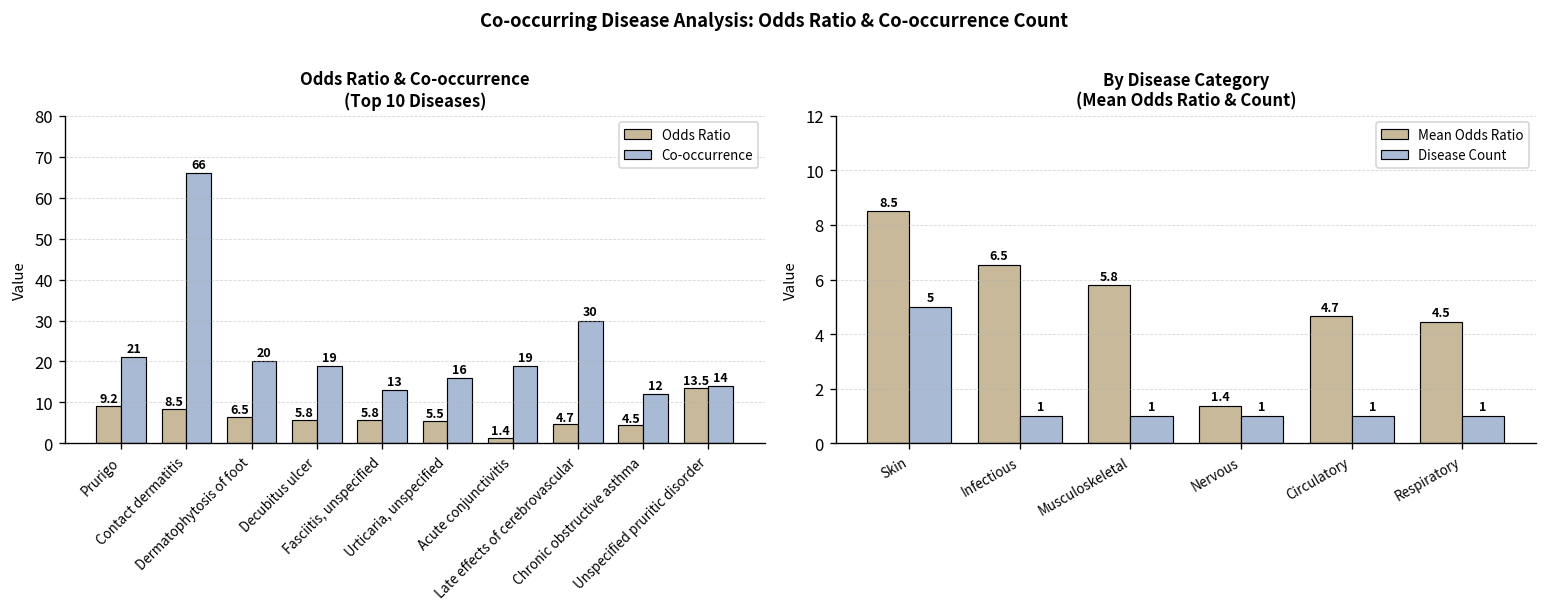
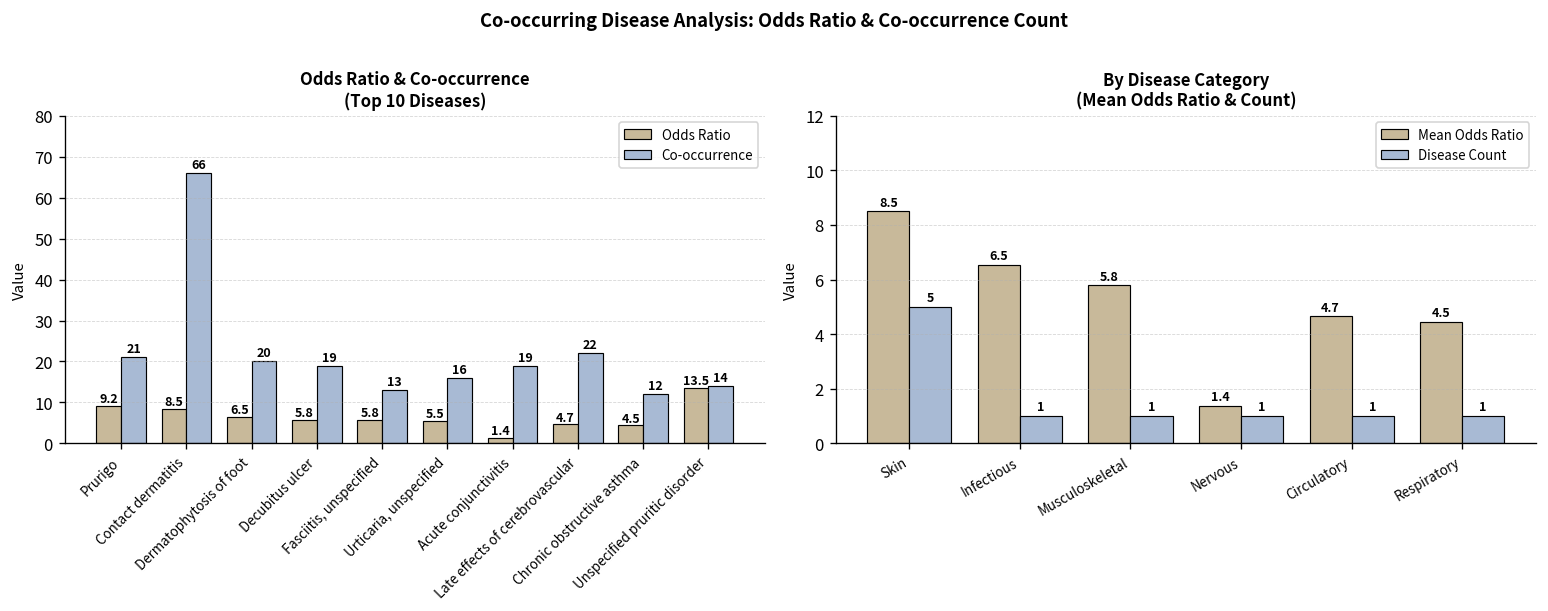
  {
    "Odds Ratio & Co-occurrence (Top 10 Diseases)": {
      "Odds Ratio": {
        "Prurigo": 9.2,
        "Contact dermatitis": 8.5,
        "Dermatophytosis of foot": 6.5,
        "Decubitus ulcer": 5.8,
        "Fasciitis, unspecified": 5.8,
        "Urticaria, unspecified": 5.5,
        "Acute conjunctivitis": 1.4,
        "Late effects of cerebrovascular": 4.7,
        "Chronic obstructive asthma": 4.5,
        "Unspecified pruritic disorder": 13.5
      },
      "Co-occurrence": {
        "Prurigo": 21,
        "Contact dermatitis": 66,
        "Dermatophytosis of foot": 20,
        "Decubitus ulcer": 19,
        "Fasciitis, unspecified": 13,
        "Urticaria, unspecified": 16,
        "Acute conjunctivitis": 19,
-       "Late effects of cerebrovascular": 30,
+       "Late effects of cerebrovascular": 22,
        "Chronic obstructive asthma": 12,
        "Unspecified pruritic disorder": 14
      }
    },
    "By Disease Category (Mean Odds Ratio & Count)": {
      "Mean Odds Ratio": {
        "Skin": 8.5,
        "Infectious": 6.5,
        "Musculoskeletal": 5.8,
        "Nervous": 1.4,
        "Circulatory": 4.7,
        "Respiratory": 4.5
      },
      "Disease Count": {
        "Skin": 5,
        "Infectious": 1,
        "Musculoskeletal": 1,
        "Nervous": 1,
        "Circulatory": 1,
        "Respiratory": 1
      }
    }
  }
